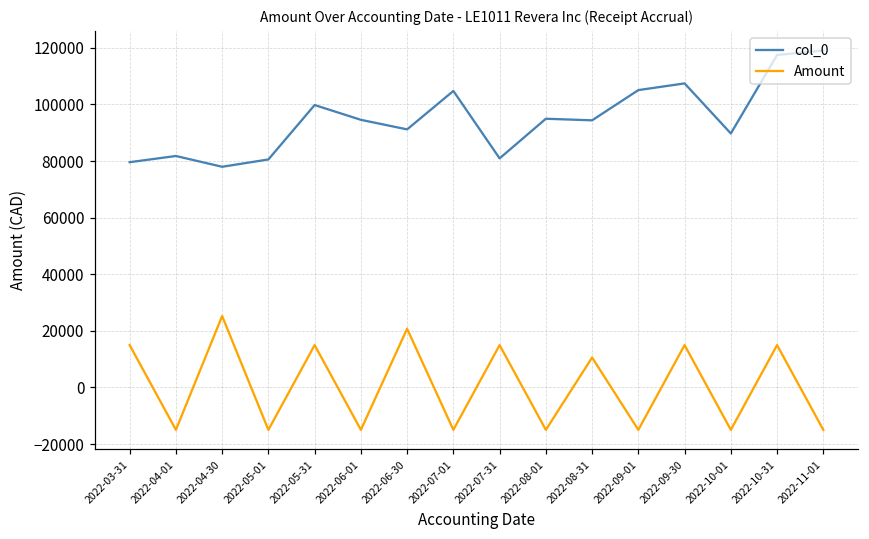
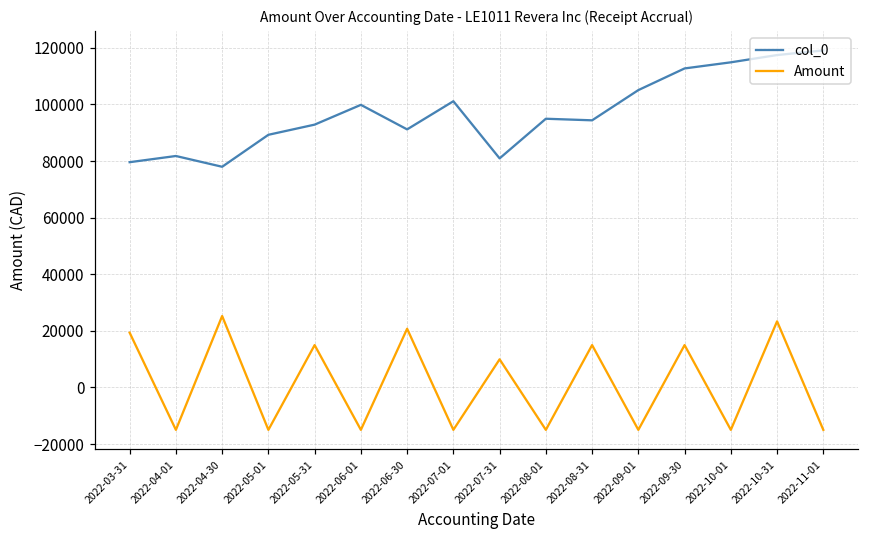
  {
    "col_0": {
      "2022-03-31": 80000,
      "2022-04-01": 82000,
      "2022-04-30": 78000,
-     "2022-05-01": 81000,
-     "2022-05-31": 100000,
-     "2022-06-01": 95000,
+     "2022-05-01": 89000,
+     "2022-05-31": 93000,
+     "2022-06-01": 100000,
      "2022-06-30": 91000,
-     "2022-07-01": 105000,
+     "2022-07-01": 101000,
      "2022-07-31": 81000,
      "2022-08-01": 95000,
      "2022-08-31": 94000,
      "2022-09-01": 105000,
-     "2022-09-30": 107000,
-     "2022-10-01": 90000
+     "2022-09-30": 113000,
+     "2022-10-01": 115000
    },
    "Amount": {
-     "2022-03-31": 15000,
+     "2022-03-31": 19000,
      "2022-04-01": -15000,
      "2022-04-30": 25000,
      "2022-05-01": -15000,
      "2022-05-31": 15000,
      "2022-06-01": -15000,
      "2022-06-30": 21000,
      "2022-07-01": -15000,
-     "2022-07-31": 15000,
+     "2022-07-31": 10000,
      "2022-08-01": -15000,
-     "2022-08-31": 11000,
+     "2022-08-31": 15000,
      "2022-09-01": -15000,
      "2022-09-30": 15000,
      "2022-10-01": -15000,
-     "2022-10-31": 15000,
+     "2022-10-31": 23000,
      "2022-11-01": -15000
    }
  }
